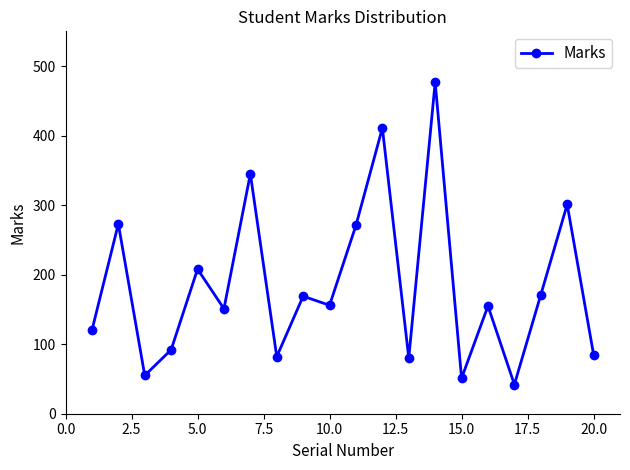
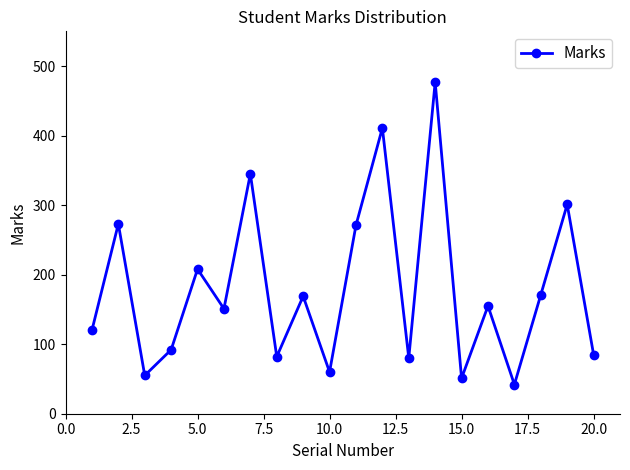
  {
    "5.0": 210,
-   "10.0": 160,
+   "10.0": 60,
    "15.0": 50,
    "20.0": 90
  }
